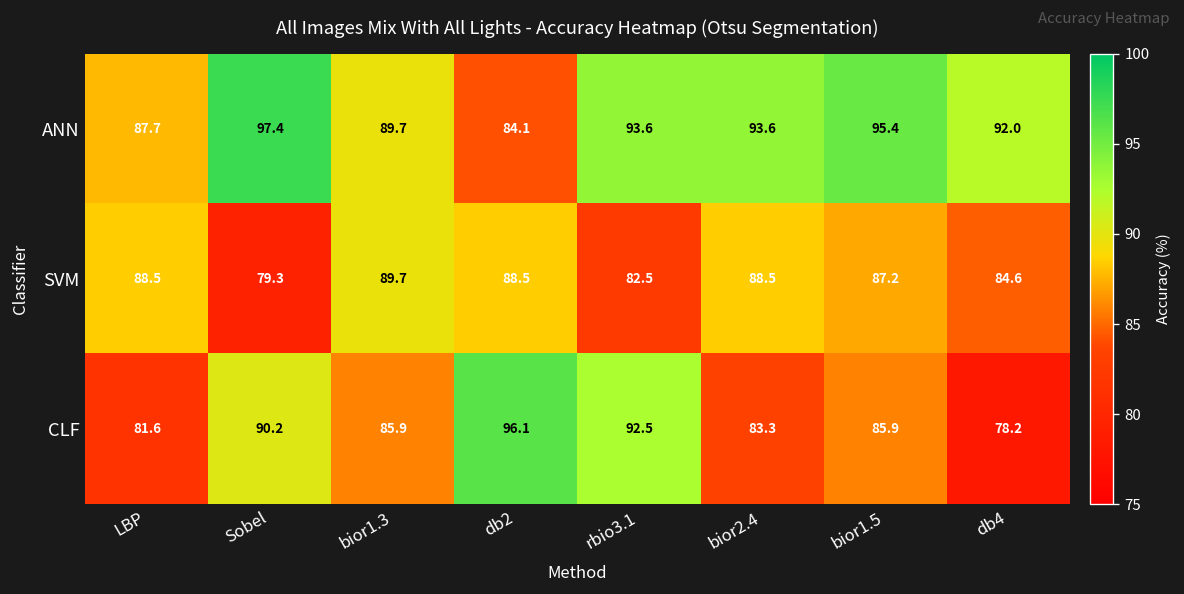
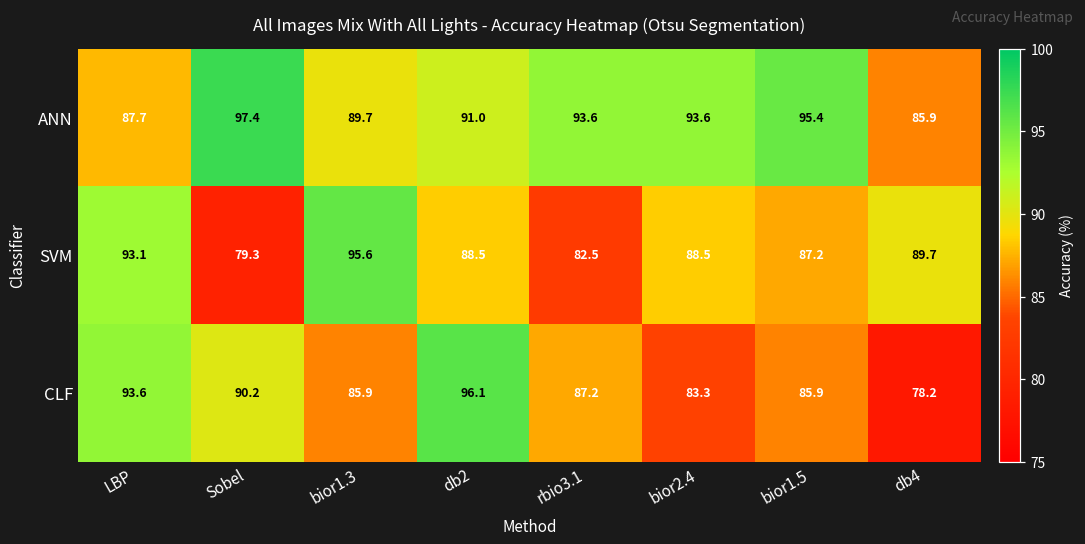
  {
    "ANN": {
      "LBP": 87.7,
      "Sobel": 97.4,
      "bior1.3": 89.7,
-     "db2": 84.1,
+     "db2": 91.0,
      "rbio3.1": 93.6,
      "bior2.4": 93.6,
      "bior1.5": 95.4,
-     "db4": 92.0
+     "db4": 85.9
    },
    "SVM": {
-     "LBP": 88.5,
+     "LBP": 93.1,
      "Sobel": 79.3,
-     "bior1.3": 89.7,
+     "bior1.3": 95.6,
      "db2": 88.5,
      "rbio3.1": 82.5,
      "bior2.4": 88.5,
      "bior1.5": 87.2,
-     "db4": 84.6
+     "db4": 89.7
    },
    "CLF": {
-     "LBP": 81.6,
+     "LBP": 93.6,
      "Sobel": 90.2,
      "bior1.3": 85.9,
      "db2": 96.1,
-     "rbio3.1": 92.5,
+     "rbio3.1": 87.2,
      "bior2.4": 83.3,
      "bior1.5": 85.9,
      "db4": 78.2
    }
  }
